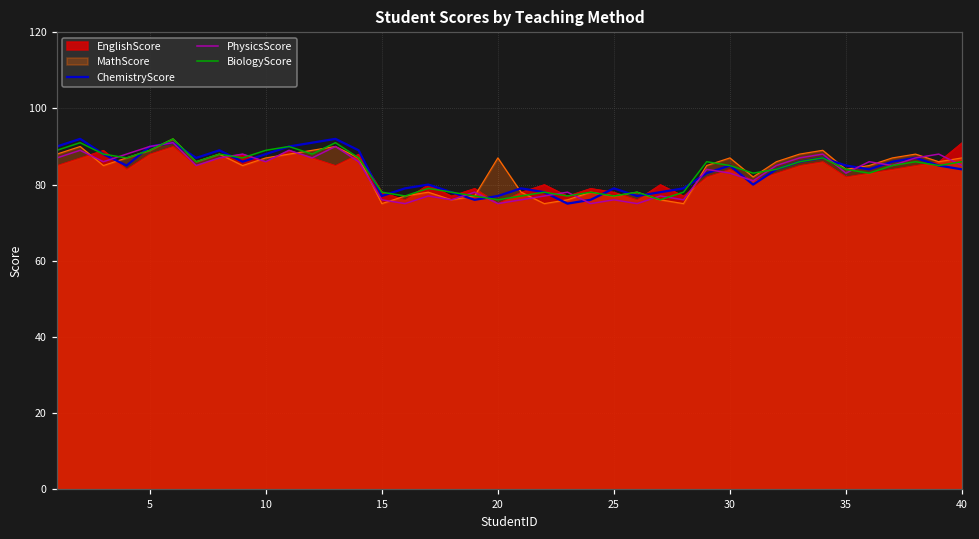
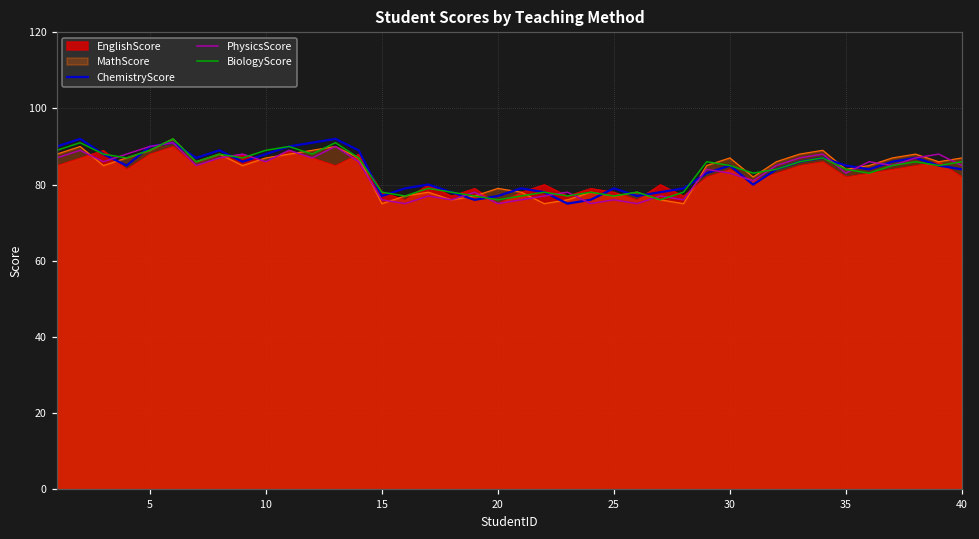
  {
    "EnglishScore": {
      "5": 88,
      "25": 78,
      "30": 84,
      "35": 82,
-     "40": 91
+     "40": 82
    },
    "MathScore": {
      "10": 87,
      "15": 75,
-     "20": 87,
+     "20": 79,
      "30": 87,
      "40": 87
    },
    "ChemistryScore": {
      "10": 88,
      "15": 77,
      "20": 77,
      "25": 79,
      "35": 85,
      "40": 84
    },
    "PhysicsScore": {
      "15": 76,
      "25": 76,
      "30": 83,
      "35": 83,
      "40": 85
    },
    "BiologyScore": {
      "10": 89,
      "20": 76,
      "40": 86
    }
  }
